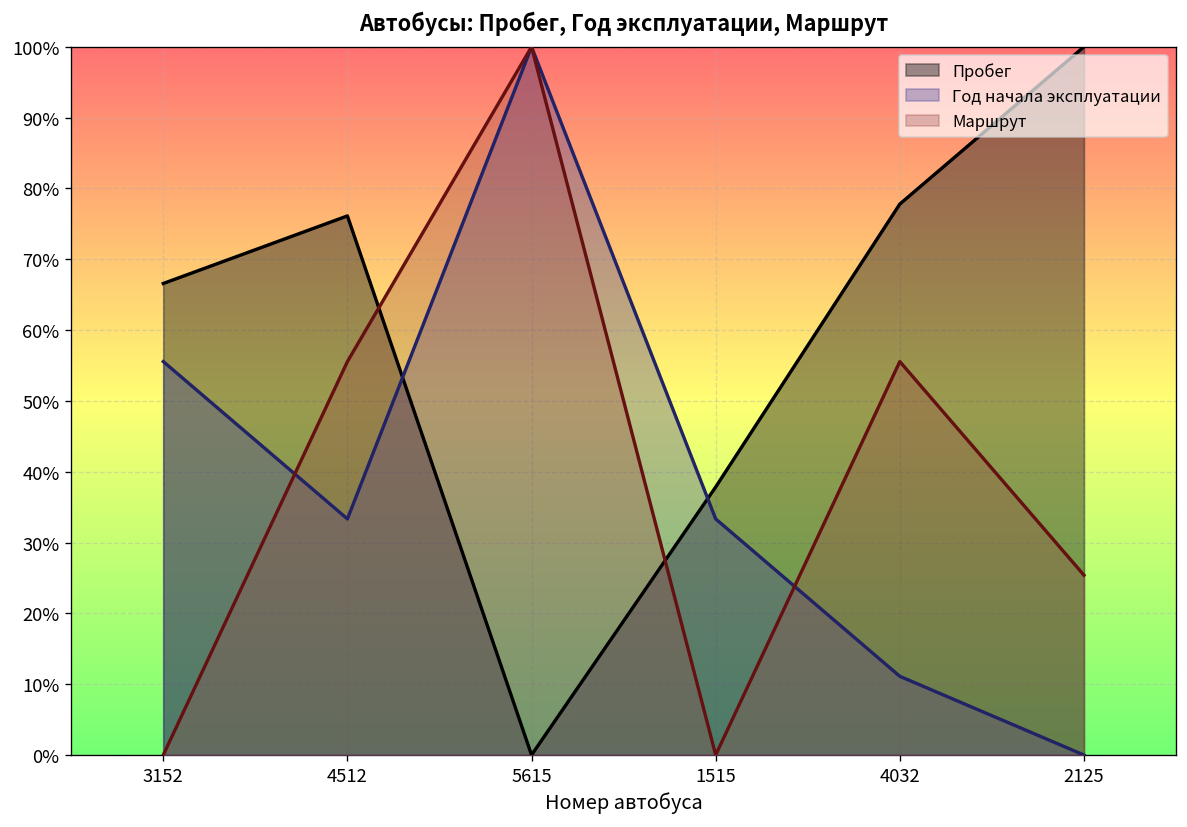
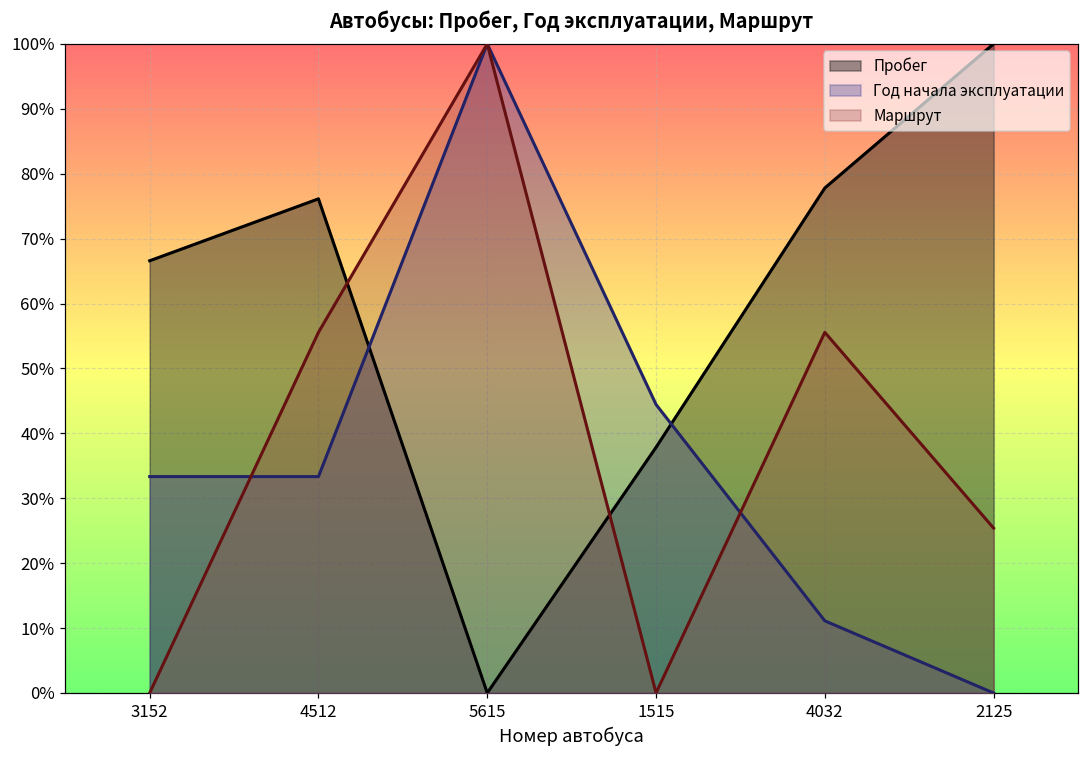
  {
    "Год начала эксплуатации": {
-     "3152": "56%",
+     "3152": "33%",
      "4512": "33%",
-     "1515": "33%",
+     "1515": "44%",
      "4032": "11%",
      "2125": "0%"
    }
  }
